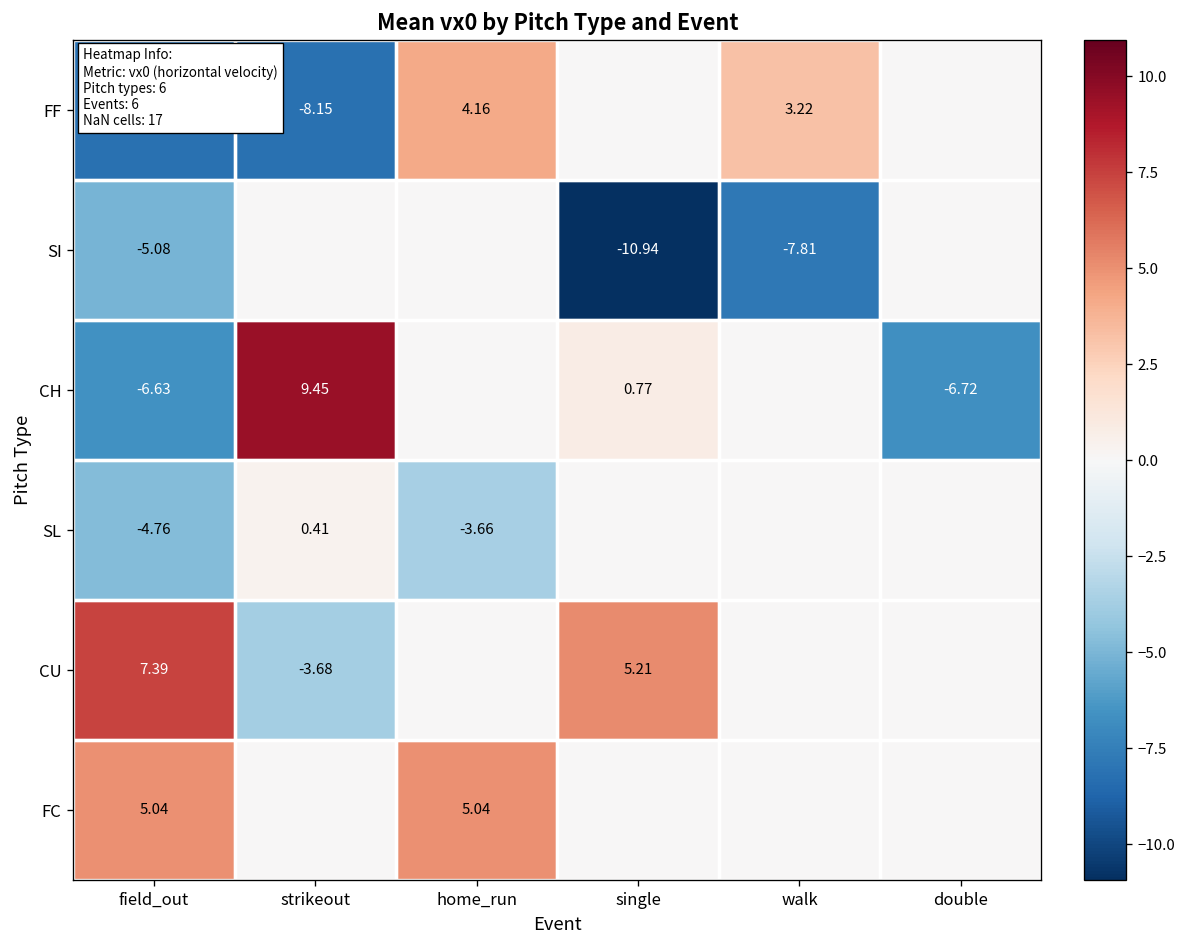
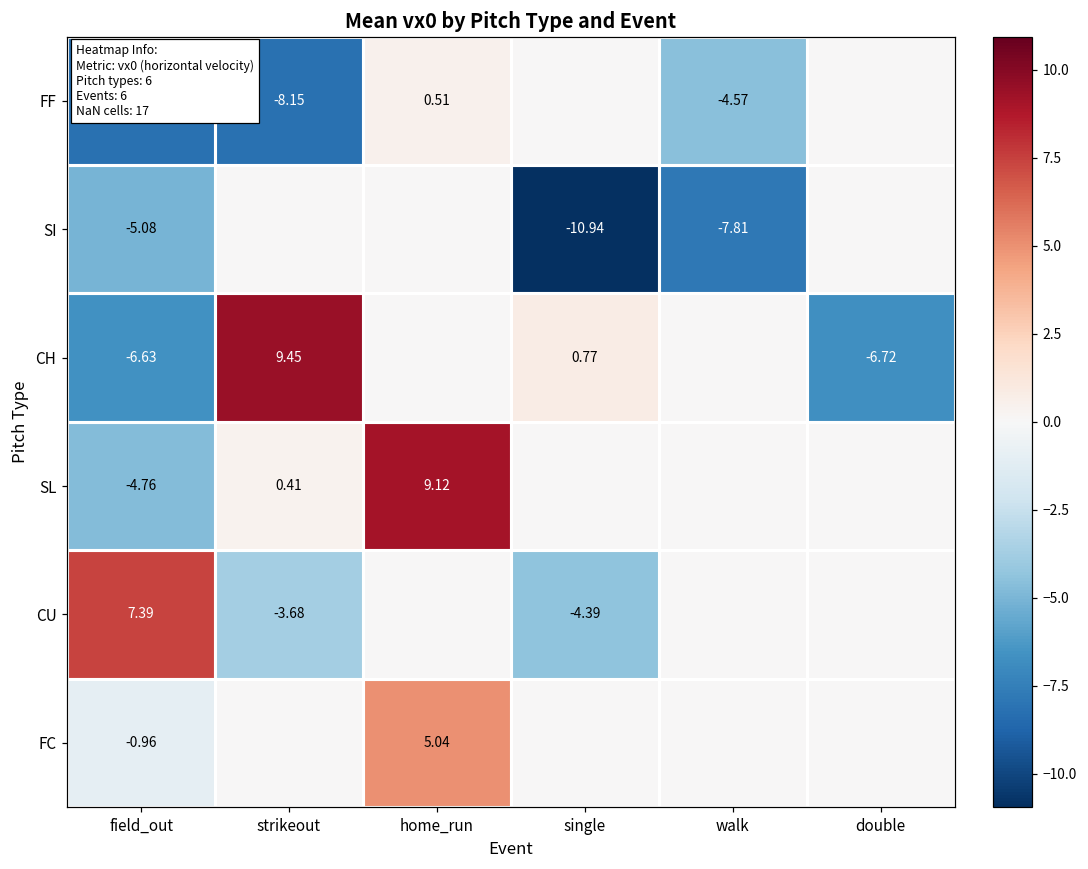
  {
    "FF": {
      "strikeout": -8.15,
-     "home_run": 4.16,
-     "walk": 3.22
+     "home_run": 0.51,
+     "walk": -4.57
    },
    "SI": {
      "field_out": -5.08,
      "single": -10.94,
      "walk": -7.81
    },
    "CH": {
      "field_out": -6.63,
      "strikeout": 9.45,
      "single": 0.77,
      "double": -6.72
    },
    "SL": {
      "field_out": -4.76,
      "strikeout": 0.41,
-     "home_run": -3.66
+     "home_run": 9.12
    },
    "CU": {
      "field_out": 7.39,
      "strikeout": -3.68,
-     "single": 5.21
+     "single": -4.39
    },
    "FC": {
-     "field_out": 5.04,
+     "field_out": -0.96,
      "home_run": 5.04
    }
  }
